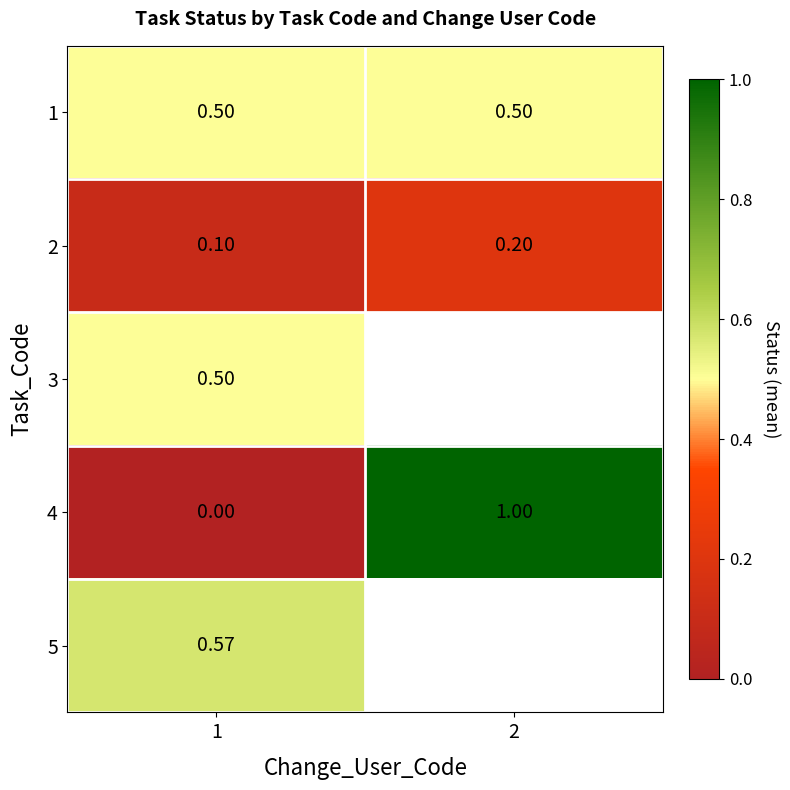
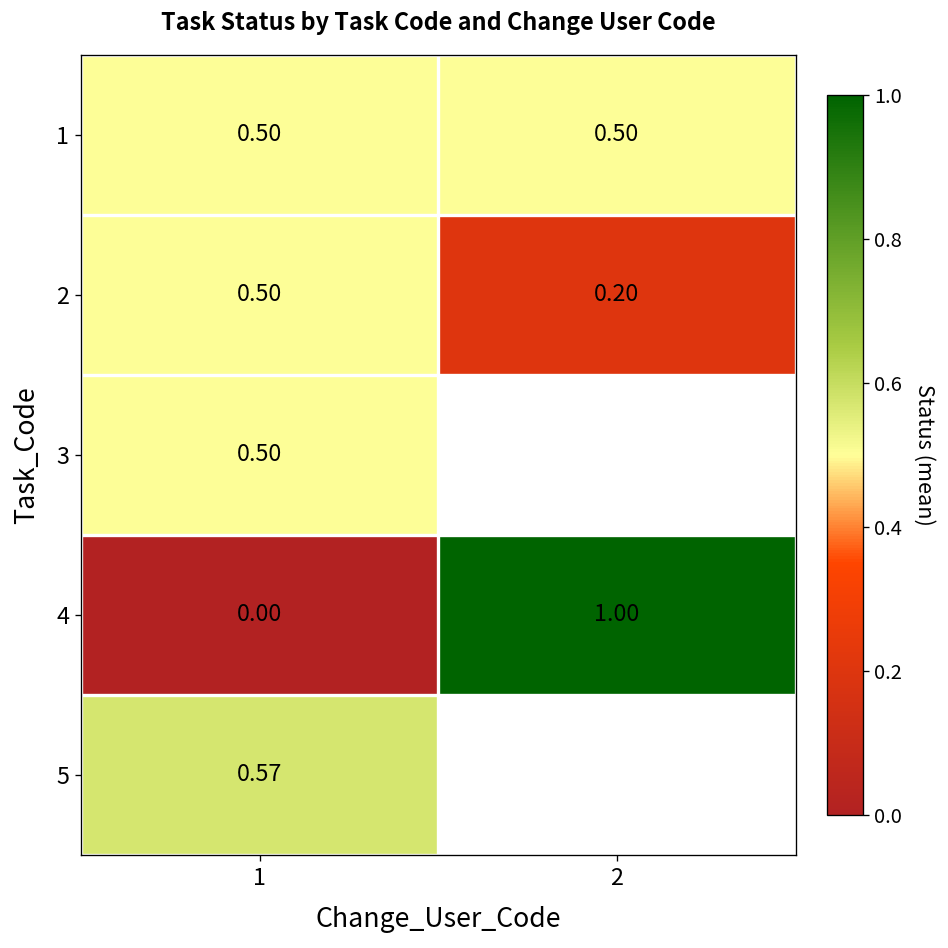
  {
    "1": {
      "1": 0.50,
      "2": 0.50
    },
    "2": {
-     "1": 0.10,
+     "1": 0.50,
      "2": 0.20
    },
    "3": {
      "1": 0.50
    },
    "4": {
      "1": 0.00,
      "2": 1.00
    },
    "5": {
      "1": 0.57
    }
  }
